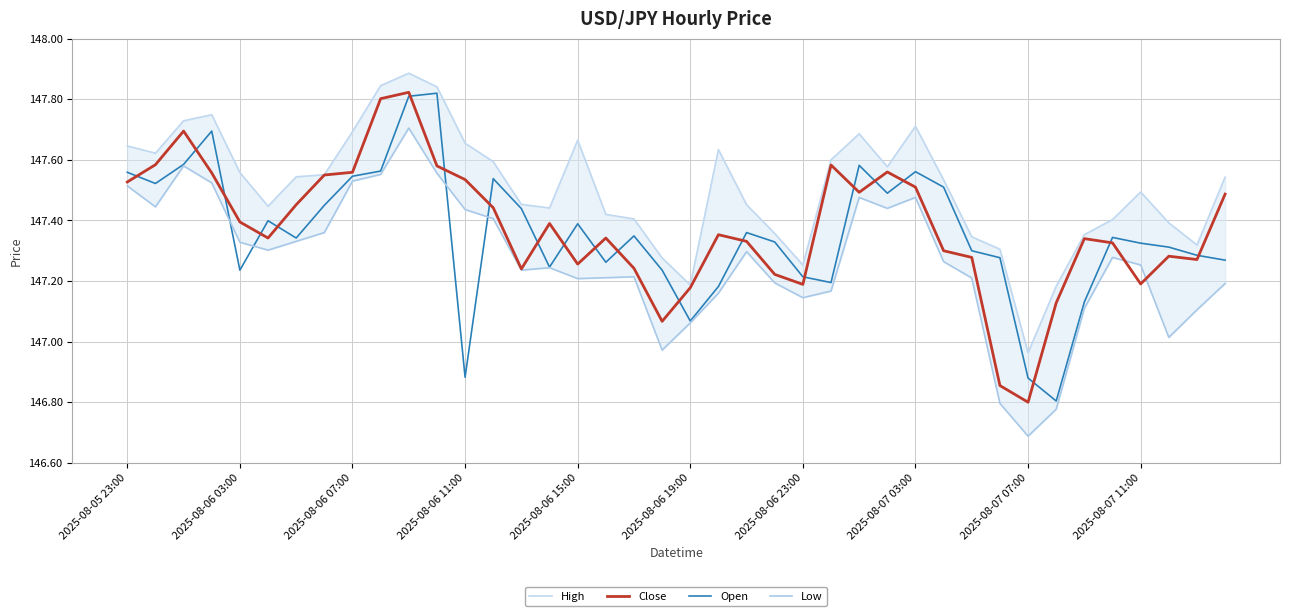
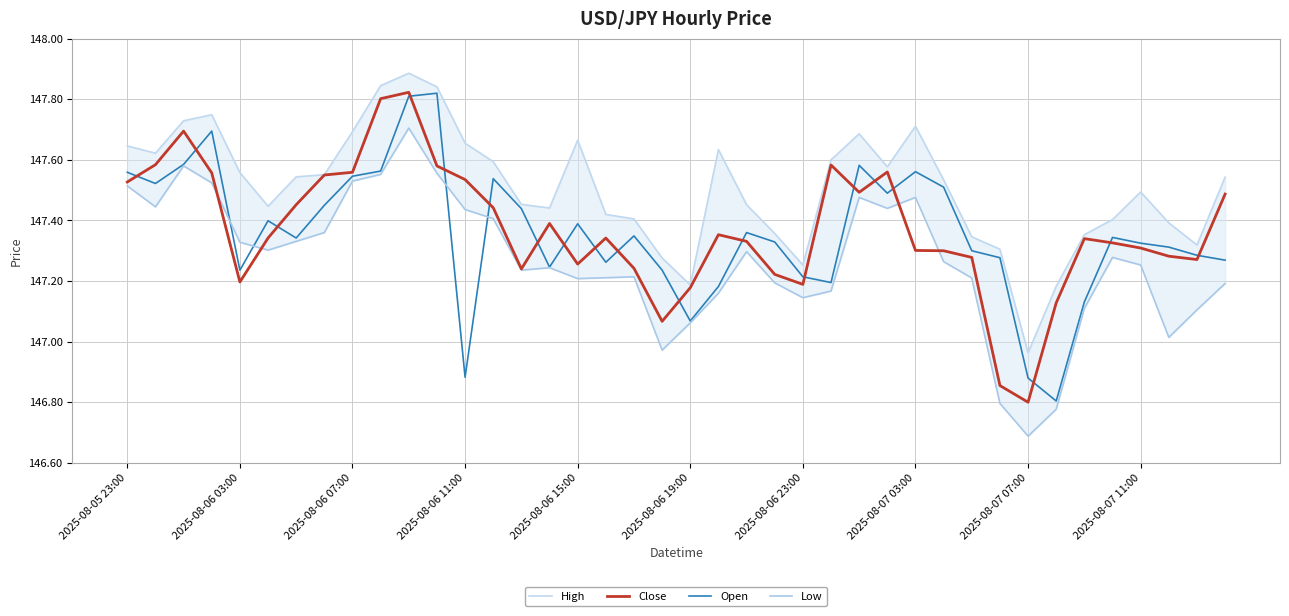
  {
    "Close": {
      "2025-08-05 23:00": 147.53,
-     "2025-08-06 03:00": 147.40,
+     "2025-08-06 03:00": 147.20,
      "2025-08-06 07:00": 147.56,
      "2025-08-06 11:00": 147.54,
      "2025-08-06 15:00": 147.26,
      "2025-08-06 19:00": 147.18,
      "2025-08-06 23:00": 147.19,
-     "2025-08-07 03:00": 147.51,
+     "2025-08-07 03:00": 147.30,
      "2025-08-07 07:00": 146.80,
-     "2025-08-07 11:00": 147.19
+     "2025-08-07 11:00": 147.31
    },
    "Open": {
      "2025-08-05 23:00": 147.56,
      "2025-08-06 03:00": 147.24,
      "2025-08-06 07:00": 147.55,
      "2025-08-06 11:00": 146.88,
      "2025-08-06 15:00": 147.39,
      "2025-08-06 23:00": 147.21,
      "2025-08-07 03:00": 147.56,
      "2025-08-07 07:00": 146.88,
      "2025-08-07 11:00": 147.32
    }
  }
